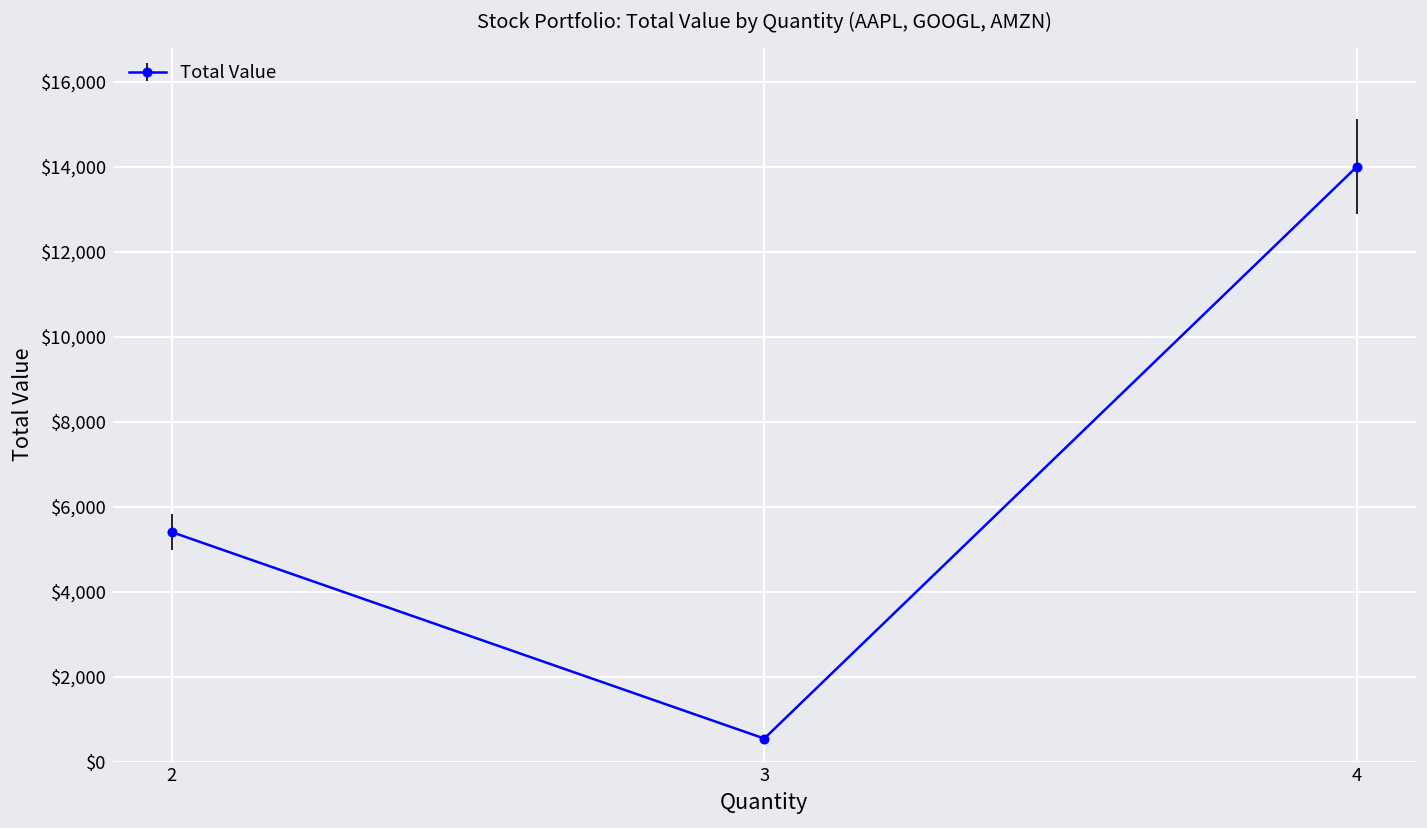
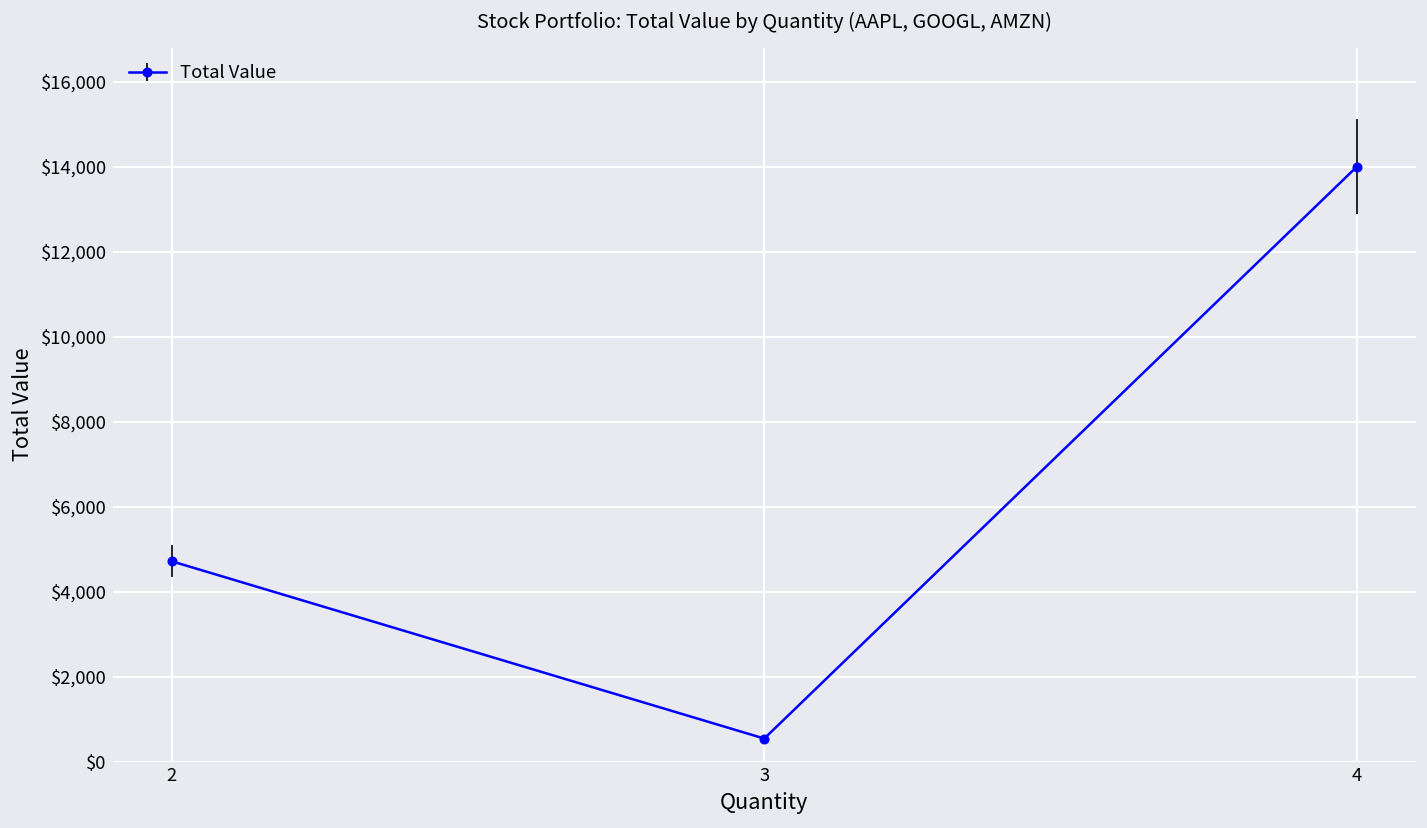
  {
-   "2": "$5,400",
+   "2": "$4,700",
    "3": "$500",
    "4": "$14,000"
  }
